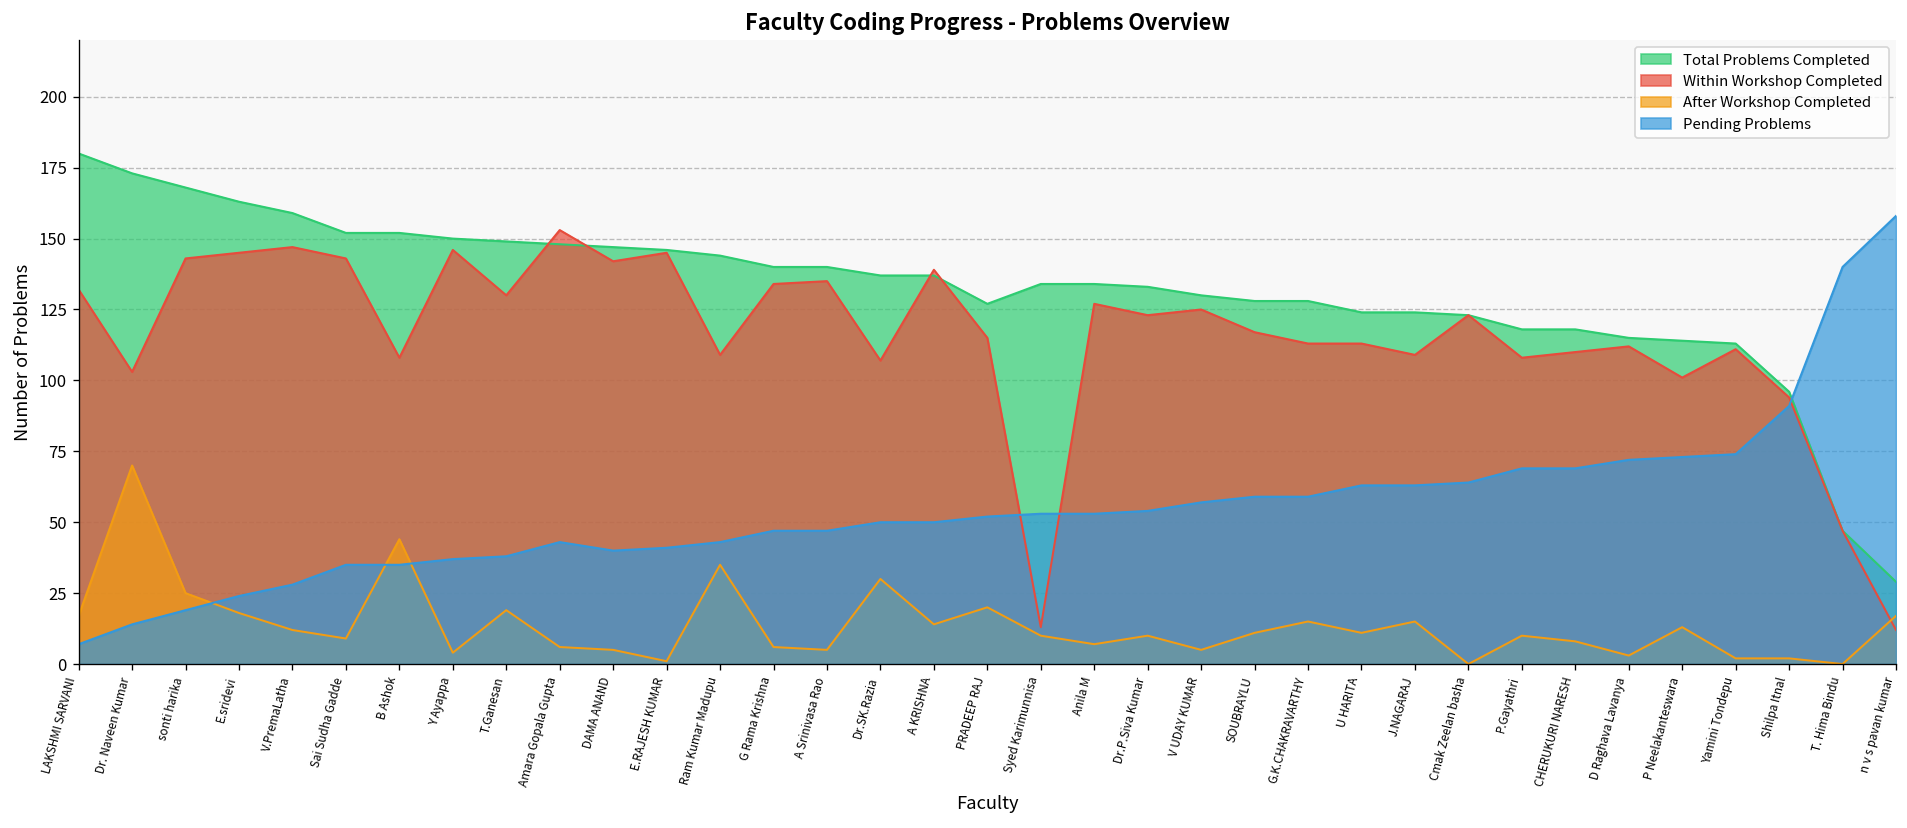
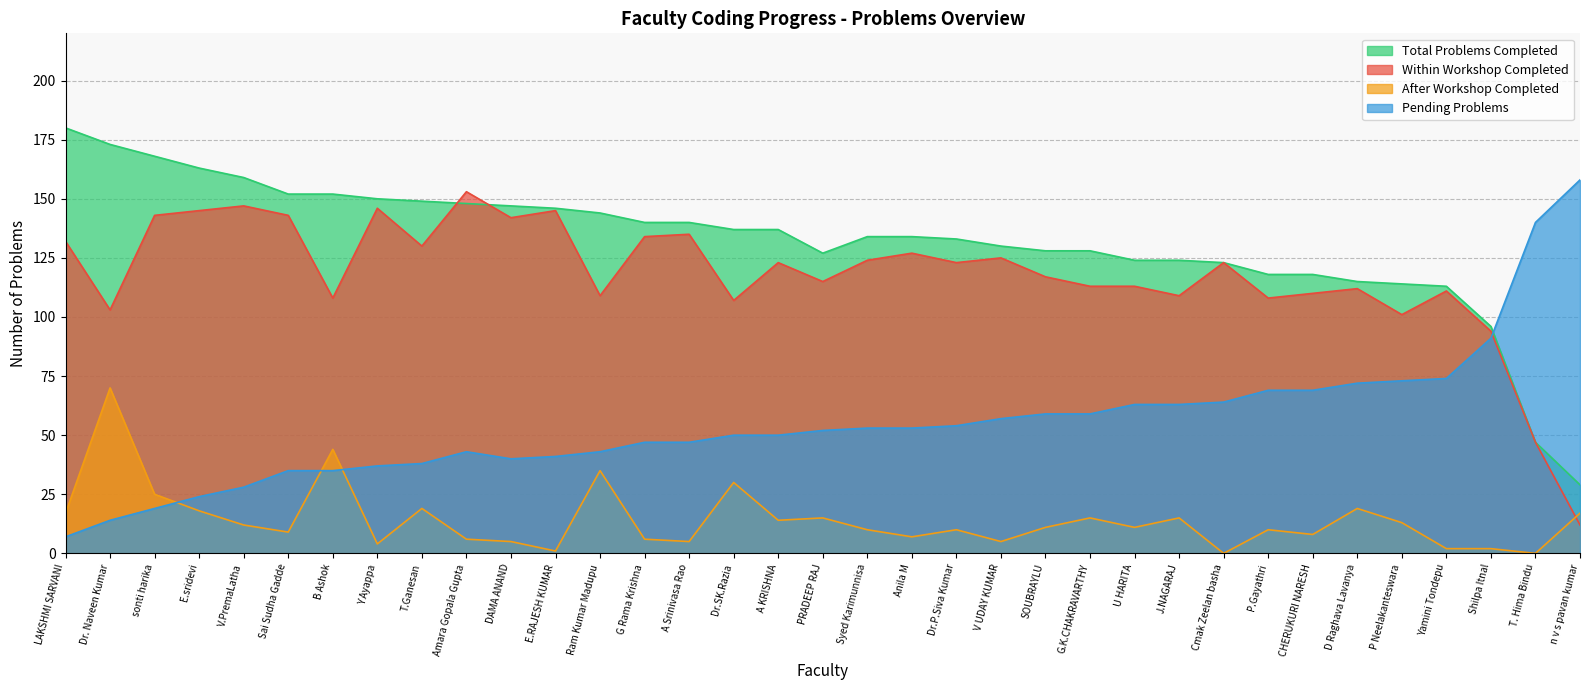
  {
    "Total Problems Completed": {
      "LAKSHMI SARVANI": 180,
      "Dr. Naveen Kumar": 173,
      "sonti harika": 168,
      "E.sridevi": 163,
      "V.PremaLatha": 159,
      "Sai Sudha Gadde": 152,
      "B Ashok": 152,
      "Y Ayappa": 150,
      "T.Ganesan": 149,
      "Amara Gopala Gupta": 148,
      "DAMA ANAND": 147,
      "Ram Kumar Madupu": 144,
      "G Rama Krishna": 140,
      "A Srinivasa Rao": 140,
      "Dr.SK.Razia": 137,
      "A KRISHNA": 137,
      "PRADEEP RAJ": 127,
      "Syed Karimunnisa": 134,
      "Anila M": 134,
      "Dr.P.Siva Kumar": 133,
      "V UDAY KUMAR": 130,
      "SOUBRAYLU": 128,
      "G.K.CHAKRAVARTHY": 128,
      "U HARITA": 124,
      "J.NAGARAJ": 124,
      "P.Gayathri": 118,
      "CHERUKURI NARESH": 118,
      "D Raghava Lavanya": 115,
      "P Neelakanteswara": 114,
      "Yamini Tondepu": 113,
      "Shilpa Itnal": 96,
      "n v s pavan kumar": 29
    },
    "Within Workshop Completed": {
      "LAKSHMI SARVANI": 132,
      "Dr. Naveen Kumar": 103,
      "sonti harika": 143,
      "E.sridevi": 145,
      "V.PremaLatha": 147,
      "Sai Sudha Gadde": 143,
      "B Ashok": 108,
      "Y Ayappa": 146,
      "T.Ganesan": 130,
      "Amara Gopala Gupta": 153,
      "DAMA ANAND": 142,
      "Ram Kumar Madupu": 109,
      "G Rama Krishna": 134,
      "A Srinivasa Rao": 135,
      "Dr.SK.Razia": 107,
-     "A KRISHNA": 139,
+     "A KRISHNA": 123,
      "PRADEEP RAJ": 115,
-     "Syed Karimunnisa": 13,
+     "Syed Karimunnisa": 124,
      "Anila M": 127,
      "Dr.P.Siva Kumar": 123,
      "V UDAY KUMAR": 125,
      "SOUBRAYLU": 117,
      "G.K.CHAKRAVARTHY": 113,
      "U HARITA": 113,
      "J.NAGARAJ": 109,
      "P.Gayathri": 108,
      "CHERUKURI NARESH": 110,
      "D Raghava Lavanya": 112,
      "P Neelakanteswara": 101,
      "Yamini Tondepu": 111,
      "Shilpa Itnal": 94,
      "n v s pavan kumar": 12
    },
    "After Workshop Completed": {
      "LAKSHMI SARVANI": 17,
      "Dr. Naveen Kumar": 70,
      "sonti harika": 25,
      "E.sridevi": 18,
      "V.PremaLatha": 12,
      "Sai Sudha Gadde": 9,
      "B Ashok": 44,
      "Y Ayappa": 4,
      "T.Ganesan": 19,
      "Amara Gopala Gupta": 6,
      "DAMA ANAND": 5,
      "E.RAJESH KUMAR": 1,
      "Ram Kumar Madupu": 35,
      "G Rama Krishna": 6,
      "A Srinivasa Rao": 5,
      "Dr.SK.Razia": 30,
      "A KRISHNA": 14,
-     "PRADEEP RAJ": 20,
+     "PRADEEP RAJ": 15,
      "Syed Karimunnisa": 10,
      "Anila M": 7,
      "Dr.P.Siva Kumar": 10,
      "V UDAY KUMAR": 5,
      "SOUBRAYLU": 11,
      "G.K.CHAKRAVARTHY": 15,
      "U HARITA": 11,
      "J.NAGARAJ": 15,
      "Cmak Zeelan basha": 0,
      "P.Gayathri": 10,
      "CHERUKURI NARESH": 8,
-     "D Raghava Lavanya": 3,
+     "D Raghava Lavanya": 19,
      "P Neelakanteswara": 13,
      "Yamini Tondepu": 2,
      "Shilpa Itnal": 2,
      "T. Hima Bindu": 0,
      "n v s pavan kumar": 17
    },
    "Pending Problems": {
      "LAKSHMI SARVANI": 7,
      "Dr. Naveen Kumar": 14,
      "sonti harika": 19,
      "E.sridevi": 24,
      "V.PremaLatha": 28,
      "Sai Sudha Gadde": 35,
      "B Ashok": 35,
      "Y Ayappa": 37,
      "T.Ganesan": 38,
      "Amara Gopala Gupta": 43,
      "DAMA ANAND": 40,
      "E.RAJESH KUMAR": 41,
      "Ram Kumar Madupu": 43,
      "G Rama Krishna": 47,
      "A Srinivasa Rao": 47,
      "Dr.SK.Razia": 50,
      "A KRISHNA": 50,
      "PRADEEP RAJ": 52,
      "Syed Karimunnisa": 53,
      "Anila M": 53,
      "Dr.P.Siva Kumar": 54,
      "V UDAY KUMAR": 57,
      "SOUBRAYLU": 59,
      "G.K.CHAKRAVARTHY": 59,
      "U HARITA": 63,
      "J.NAGARAJ": 63,
      "Cmak Zeelan basha": 64,
      "P.Gayathri": 69,
      "CHERUKURI NARESH": 69,
      "D Raghava Lavanya": 72,
      "P Neelakanteswara": 73,
      "Yamini Tondepu": 74,
      "Shilpa Itnal": 91,
      "T. Hima Bindu": 140,
      "n v s pavan kumar": 158
    }
  }
